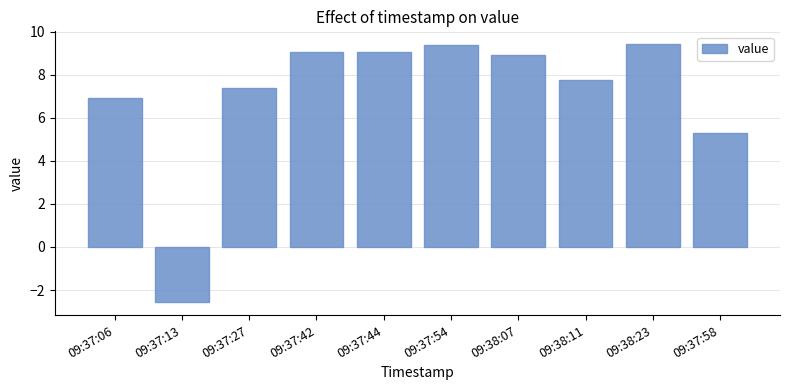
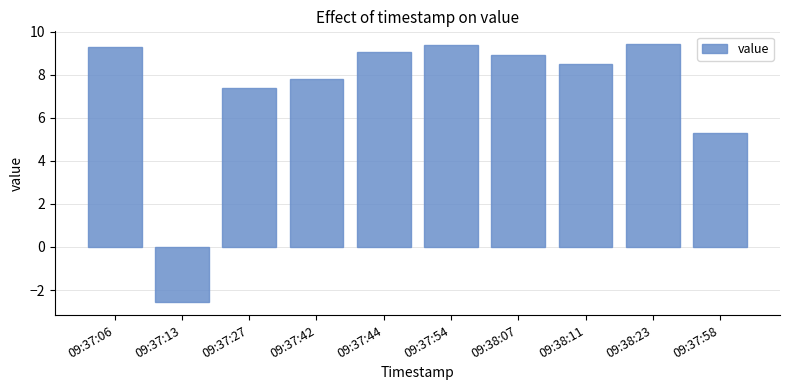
  {
-   "09:37:06": 6.9,
+   "09:37:06": 9.3,
    "09:37:13": -2.6,
    "09:37:27": 7.4,
-   "09:37:42": 9.1,
+   "09:37:42": 7.8,
    "09:37:44": 9.1,
    "09:37:54": 9.4,
    "09:38:07": 8.9,
-   "09:38:11": 7.8,
+   "09:38:11": 8.5,
    "09:38:23": 9.4,
    "09:37:58": 5.3
  }
